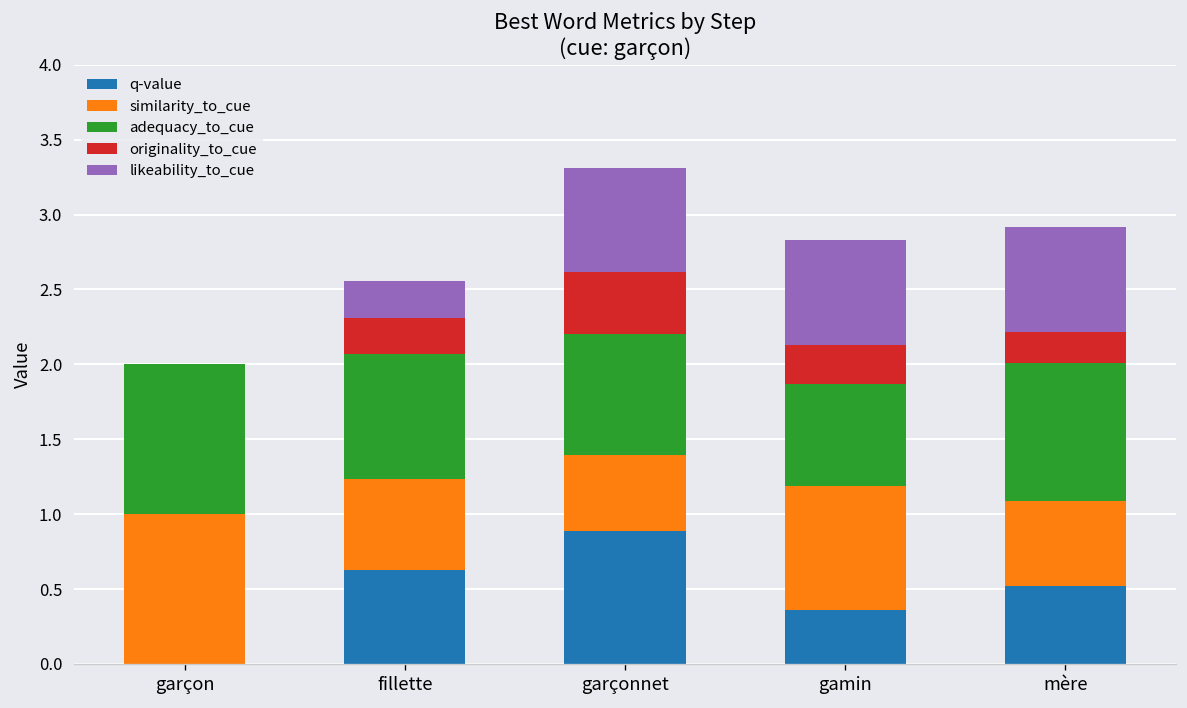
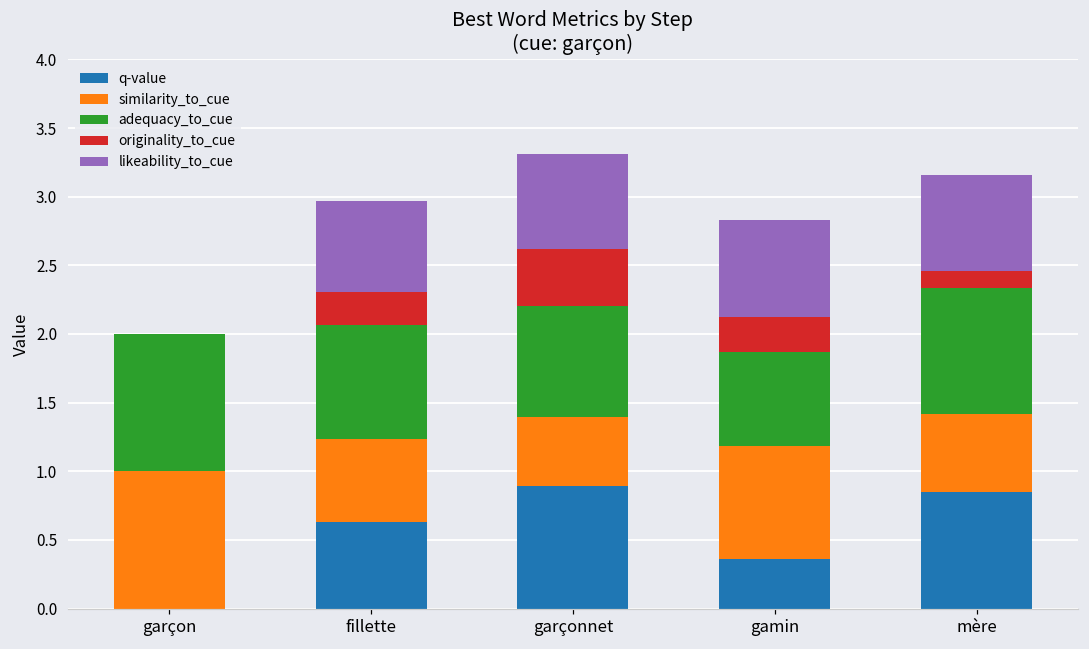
  {
    "q-value": {
      "garçon": 0.00,
      "fillette": 0.63,
      "garçonnet": 0.89,
      "gamin": 0.36,
-     "mère": 0.52
+     "mère": 0.85
    },
    "similarity_to_cue": {
      "garçon": 1.00,
      "fillette": 0.61,
      "garçonnet": 0.50,
      "gamin": 0.83,
      "mère": 0.57
    },
    "adequacy_to_cue": {
      "garçon": 1.00,
      "fillette": 0.83,
      "garçonnet": 0.81,
      "gamin": 0.68,
      "mère": 0.92
    },
    "originality_to_cue": {
      "garçon": 0.00,
      "fillette": 0.24,
      "garçonnet": 0.41,
      "gamin": 0.26,
-     "mère": 0.20
+     "mère": 0.12
    },
    "likeability_to_cue": {
      "garçon": 0.00,
-     "fillette": 0.25,
+     "fillette": 0.66,
      "garçonnet": 0.70,
      "gamin": 0.70,
      "mère": 0.70
    }
  }
